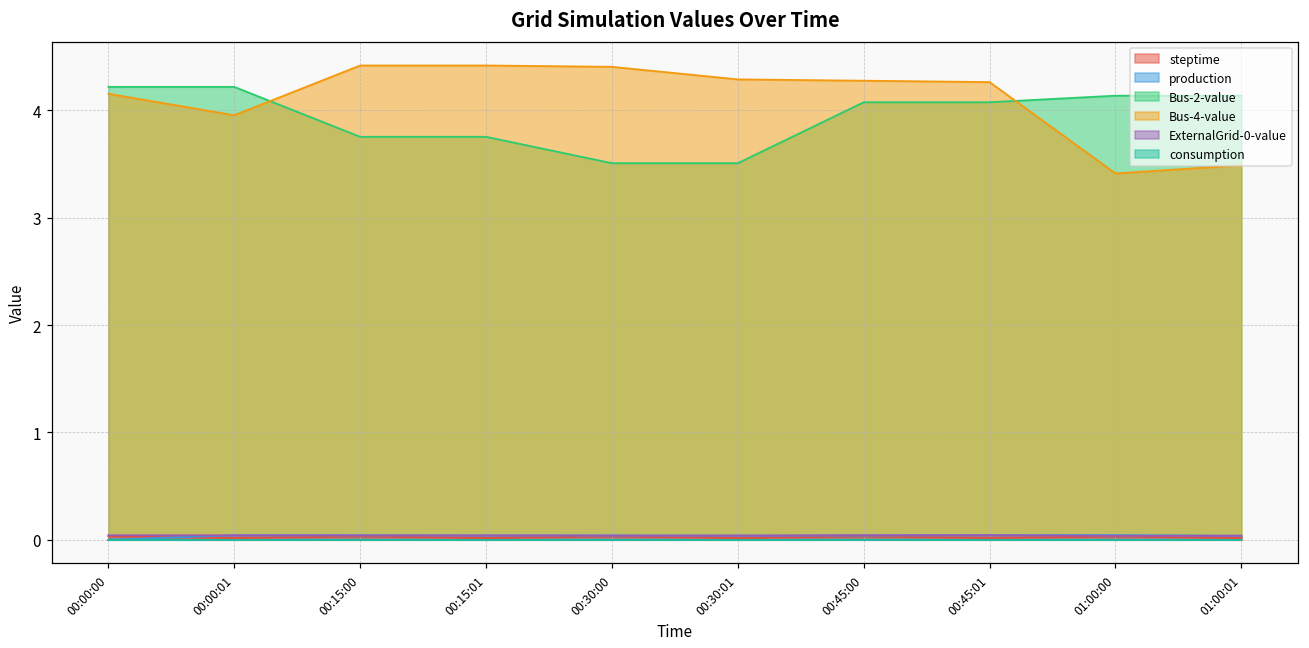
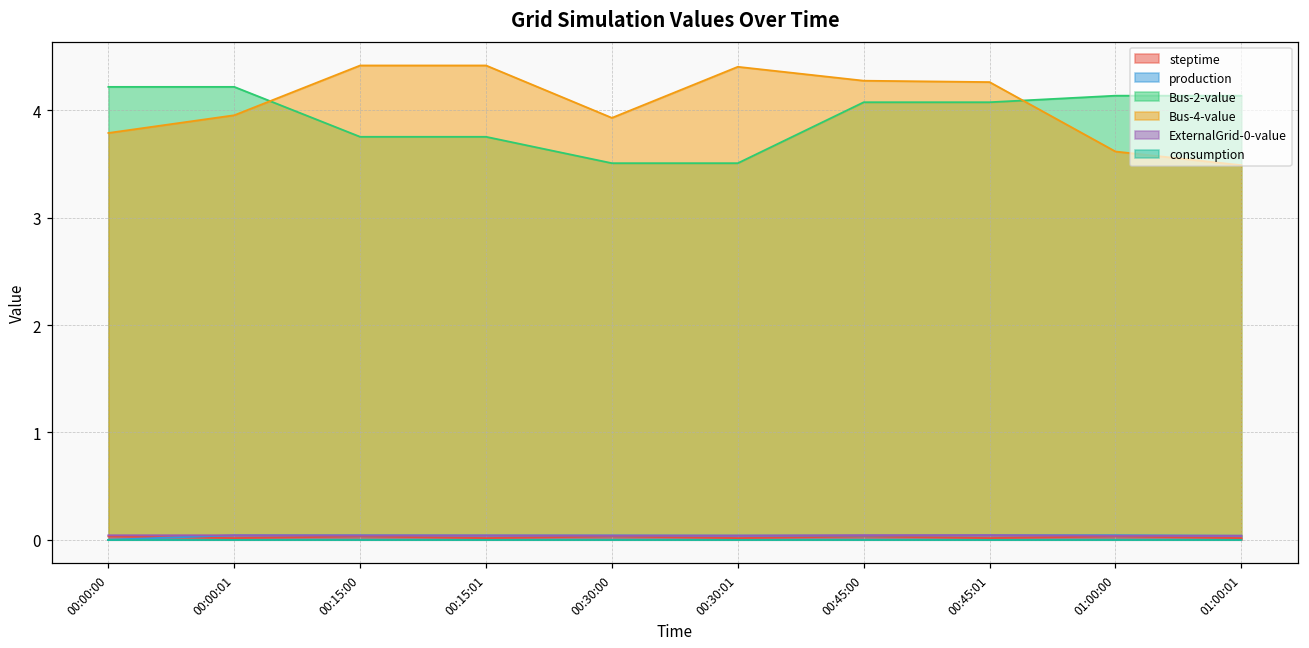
  {
    "Bus-4-value": {
-     "00:00:00": 4.2,
+     "00:00:00": 3.8,
      "00:00:01": 4.0,
      "00:15:00": 4.4,
      "00:15:01": 4.4,
-     "00:30:00": 4.4,
-     "00:30:01": 4.3,
+     "00:30:00": 3.9,
+     "00:30:01": 4.4,
      "00:45:00": 4.3,
      "00:45:01": 4.3,
-     "01:00:00": 3.4,
+     "01:00:00": 3.6,
      "01:00:01": 3.5
    }
  }
